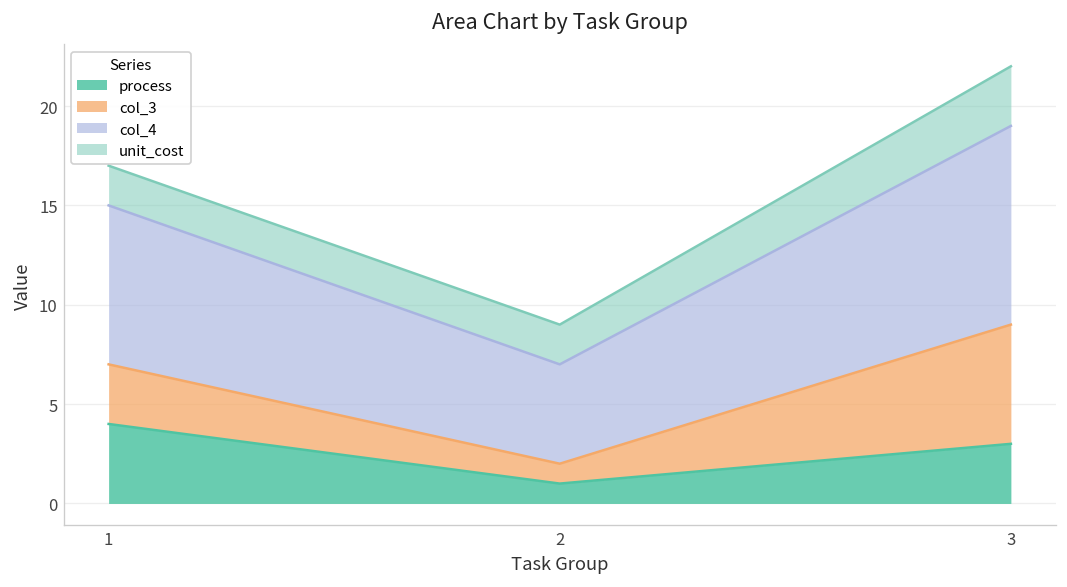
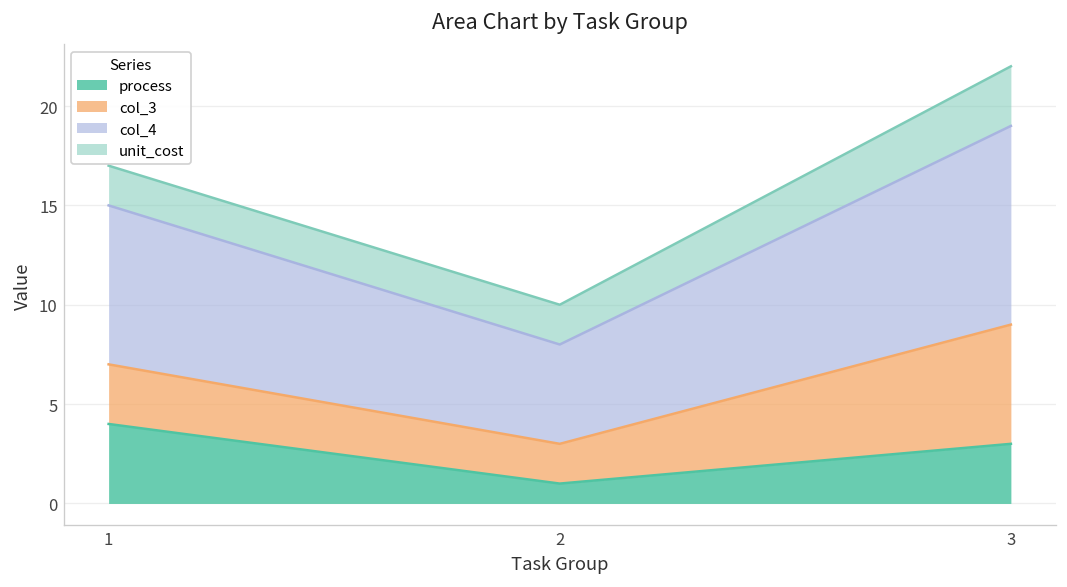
  {
    "col_3": {
      "1": 3,
-     "2": 1,
+     "2": 2,
      "3": 6
    }
  }
